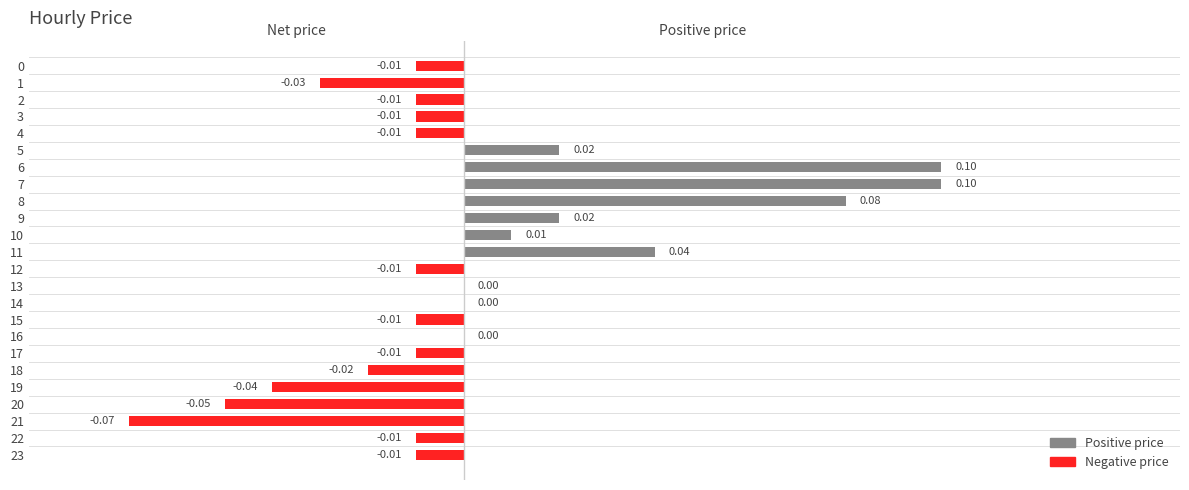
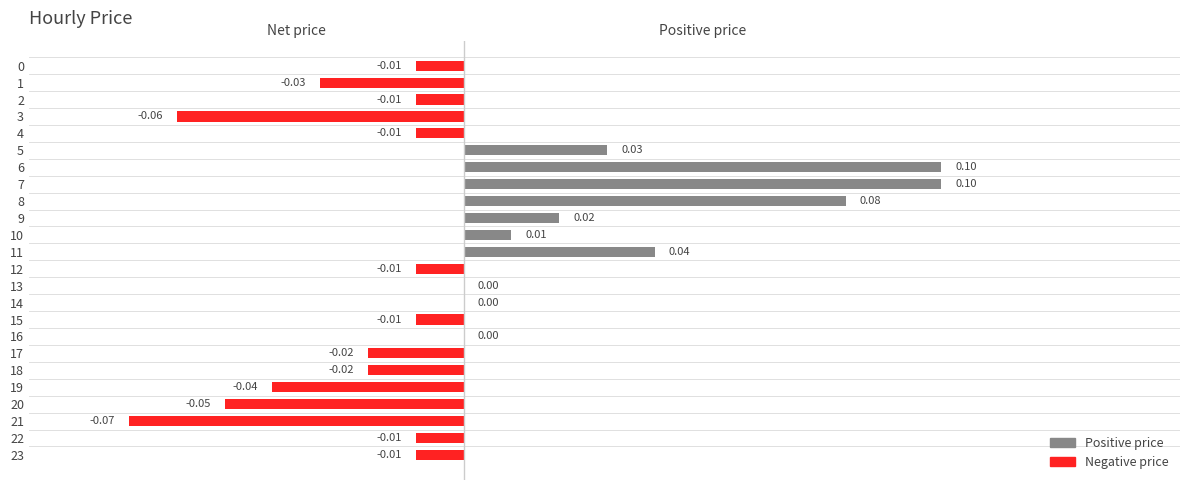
  {
    "0": -0.01,
    "1": -0.03,
    "2": -0.01,
-   "3": -0.01,
+   "3": -0.06,
    "4": -0.01,
-   "5": 0.02,
+   "5": 0.03,
    "6": 0.10,
    "7": 0.10,
    "8": 0.08,
    "9": 0.02,
    "10": 0.01,
    "11": 0.04,
    "12": -0.01,
    "13": 0.00,
    "14": 0.00,
    "15": -0.01,
    "16": 0.00,
-   "17": -0.01,
+   "17": -0.02,
    "18": -0.02,
    "19": -0.04,
    "20": -0.05,
    "21": -0.07,
    "22": -0.01,
    "23": -0.01
  }
